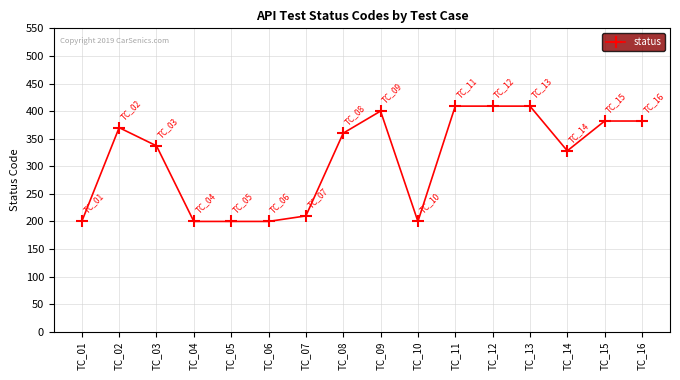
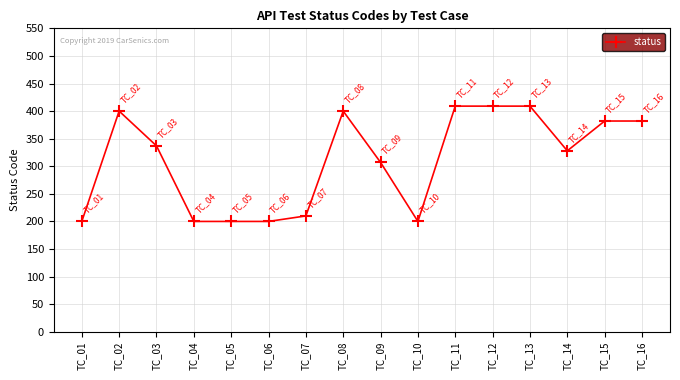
  {
-   "TC_02": 370,
-   "TC_08": 360,
-   "TC_09": 400
+   "TC_02": 400,
+   "TC_08": 400,
+   "TC_09": 310
  }
